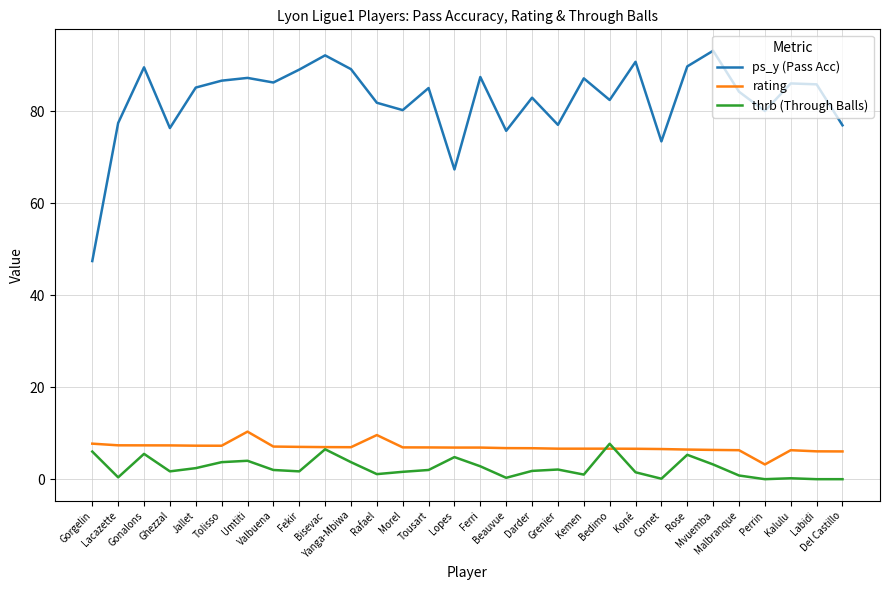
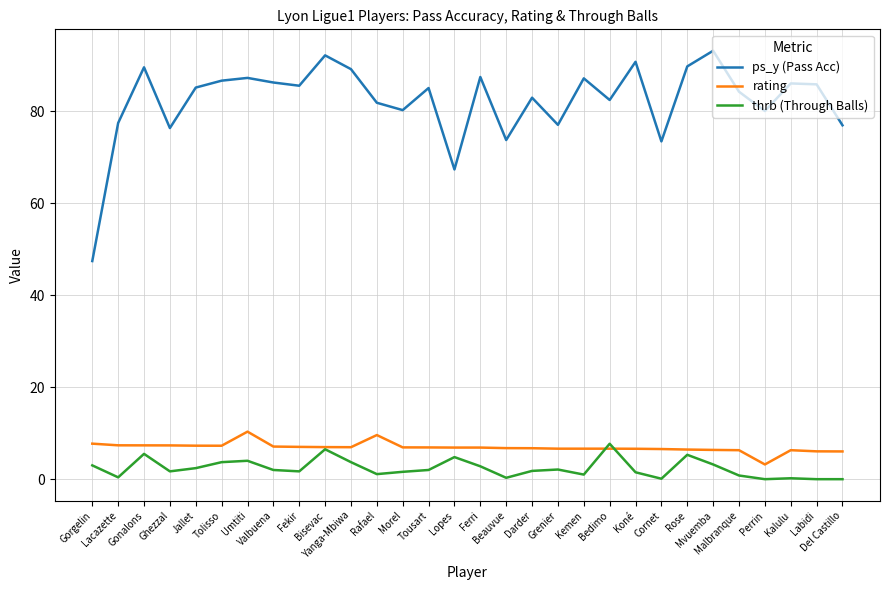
  {
    "ps_y (Pass Acc)": {
      "Gorgelin": 47,
      "Lacazette": 77,
      "Gonalons": 90,
      "Ghezzal": 76,
      "Jallet": 85,
      "Tolisso": 87,
      "Umtiti": 87,
      "Valbuena": 86,
-     "Fekir": 89,
+     "Fekir": 86,
      "Bisevac": 92,
      "Yanga-Mbiwa": 89,
      "Rafael": 82,
      "Morel": 80,
      "Tousart": 85,
      "Lopes": 67,
      "Ferri": 87,
-     "Beauvue": 76,
+     "Beauvue": 74,
      "Darder": 83,
      "Grenier": 77,
      "Kemen": 87,
      "Bedimo": 82,
      "Koné": 91,
      "Cornet": 73,
      "Rose": 90,
      "Del Castillo": 77
    },
    "rating": {
      "Gorgelin": 8,
      "Lacazette": 7,
      "Gonalons": 7,
      "Ghezzal": 7,
      "Jallet": 7,
      "Tolisso": 7,
      "Umtiti": 10,
      "Valbuena": 7,
      "Fekir": 7,
      "Yanga-Mbiwa": 7,
      "Rafael": 10,
      "Morel": 7,
      "Tousart": 7,
      "Lopes": 7,
      "Ferri": 7,
      "Beauvue": 7,
      "Darder": 7,
      "Grenier": 7,
      "Kemen": 7,
      "Bedimo": 7,
      "Koné": 7,
      "Cornet": 7,
      "Rose": 6,
      "Mvuemba": 6,
      "Malbranque": 6,
      "Perrin": 3,
      "Kalulu": 6,
      "Labidi": 6,
      "Del Castillo": 6
    },
    "thrb (Through Balls)": {
-     "Gorgelin": 6,
+     "Gorgelin": 3,
      "Lacazette": 0,
      "Gonalons": 6,
      "Ghezzal": 2,
      "Jallet": 2,
      "Tolisso": 4,
      "Umtiti": 4,
      "Valbuena": 2,
      "Fekir": 2,
      "Yanga-Mbiwa": 4,
      "Rafael": 1,
      "Morel": 2,
      "Tousart": 2,
      "Lopes": 5,
      "Ferri": 3,
      "Beauvue": 0,
      "Darder": 2,
      "Grenier": 2,
      "Kemen": 1,
      "Bedimo": 8,
      "Koné": 2,
      "Cornet": 0,
      "Rose": 5,
      "Mvuemba": 3,
      "Malbranque": 1,
      "Perrin": 0,
      "Kalulu": 0,
      "Labidi": 0,
      "Del Castillo": 0
    }
  }
